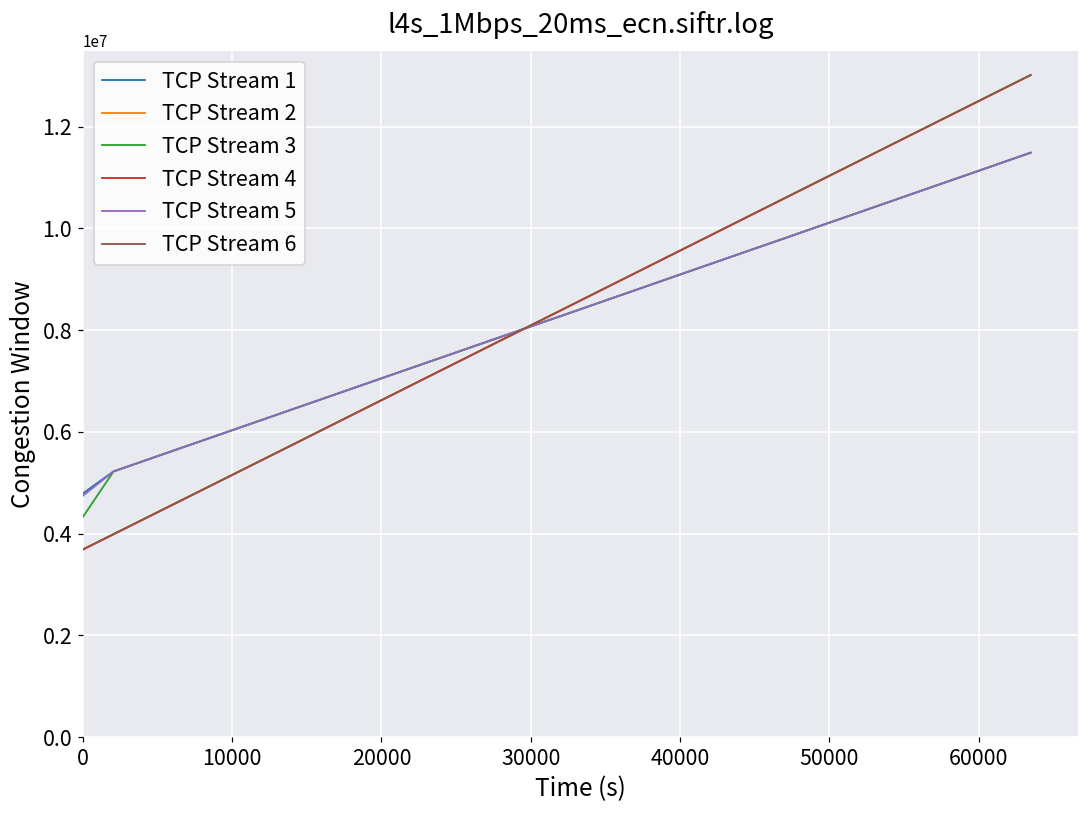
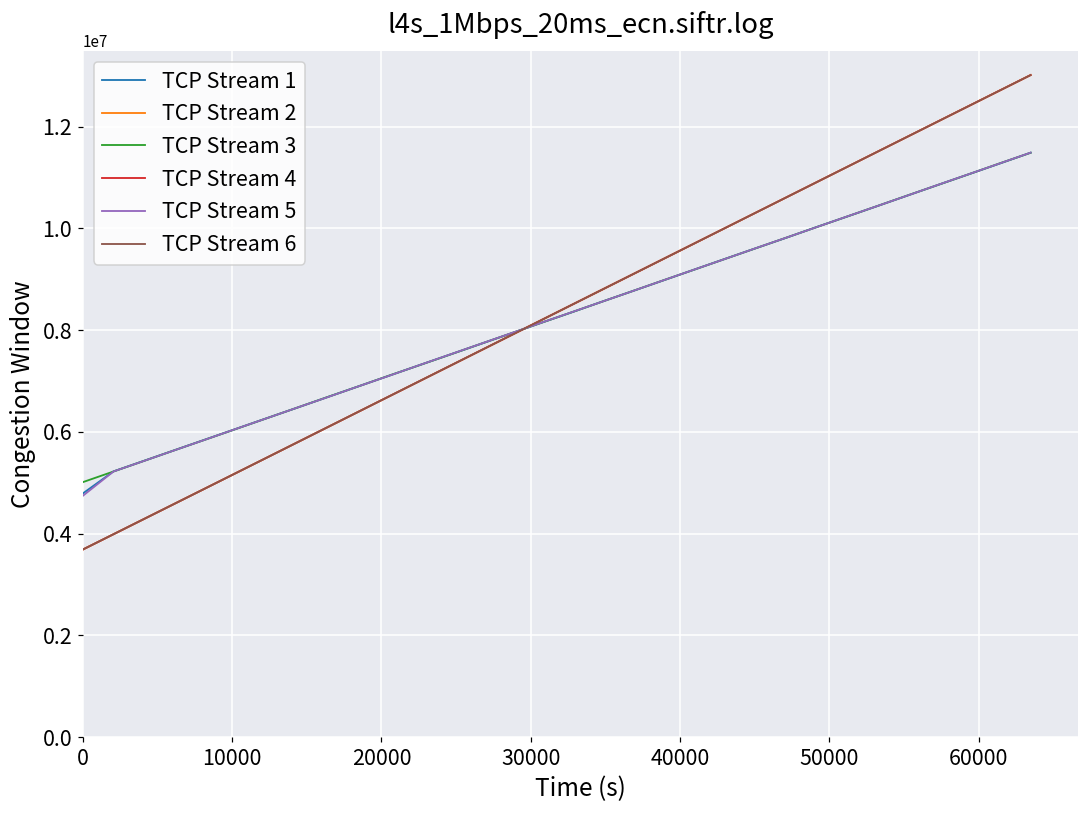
  {
    "TCP Stream 6": {
      "0": 3700000
    },
    "TCP Stream 3": {
-     "0": 4300000
+     "0": 5000000
    }
  }
